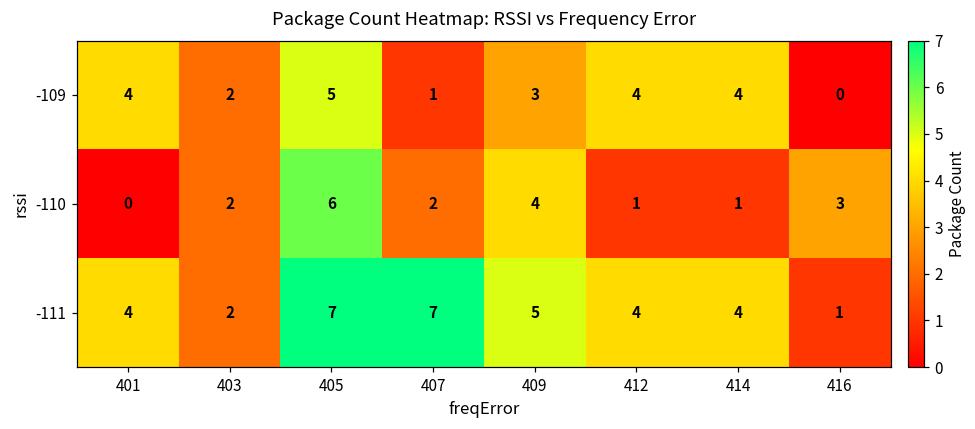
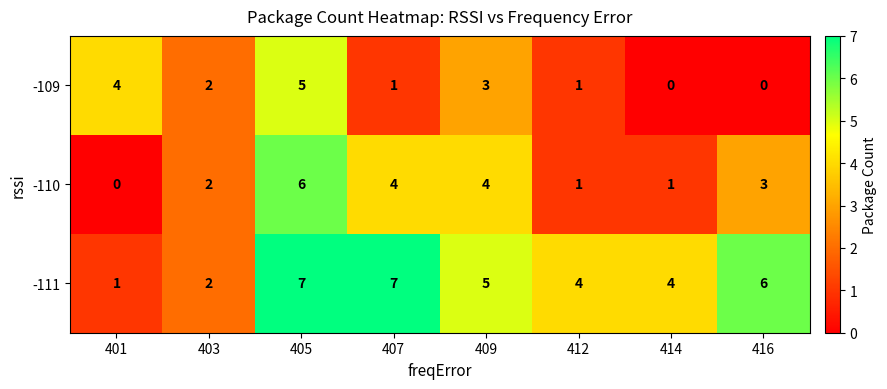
  {
    "-109": {
      "401": 4,
      "403": 2,
      "405": 5,
      "407": 1,
      "409": 3,
-     "412": 4,
-     "414": 4,
+     "412": 1,
+     "414": 0,
      "416": 0
    },
    "-110": {
      "401": 0,
      "403": 2,
      "405": 6,
-     "407": 2,
+     "407": 4,
      "409": 4,
      "412": 1,
      "414": 1,
      "416": 3
    },
    "-111": {
-     "401": 4,
+     "401": 1,
      "403": 2,
      "405": 7,
      "407": 7,
      "409": 5,
      "412": 4,
      "414": 4,
-     "416": 1
+     "416": 6
    }
  }
